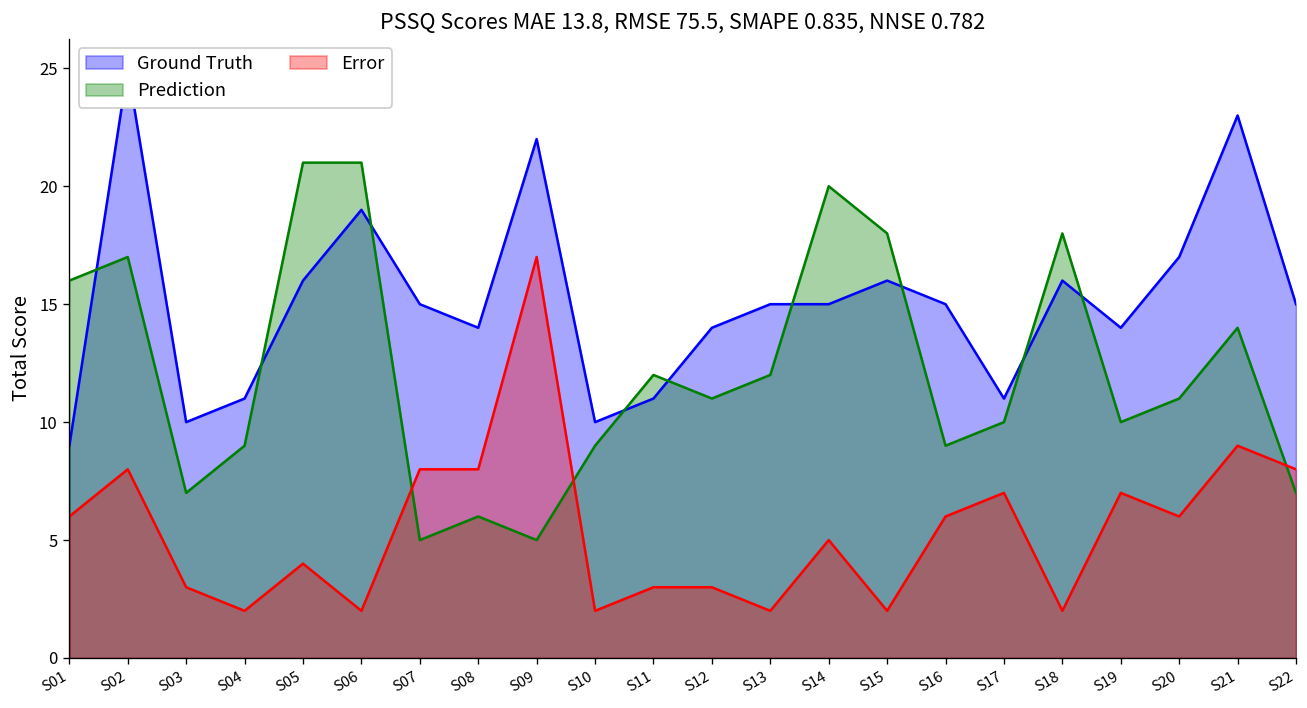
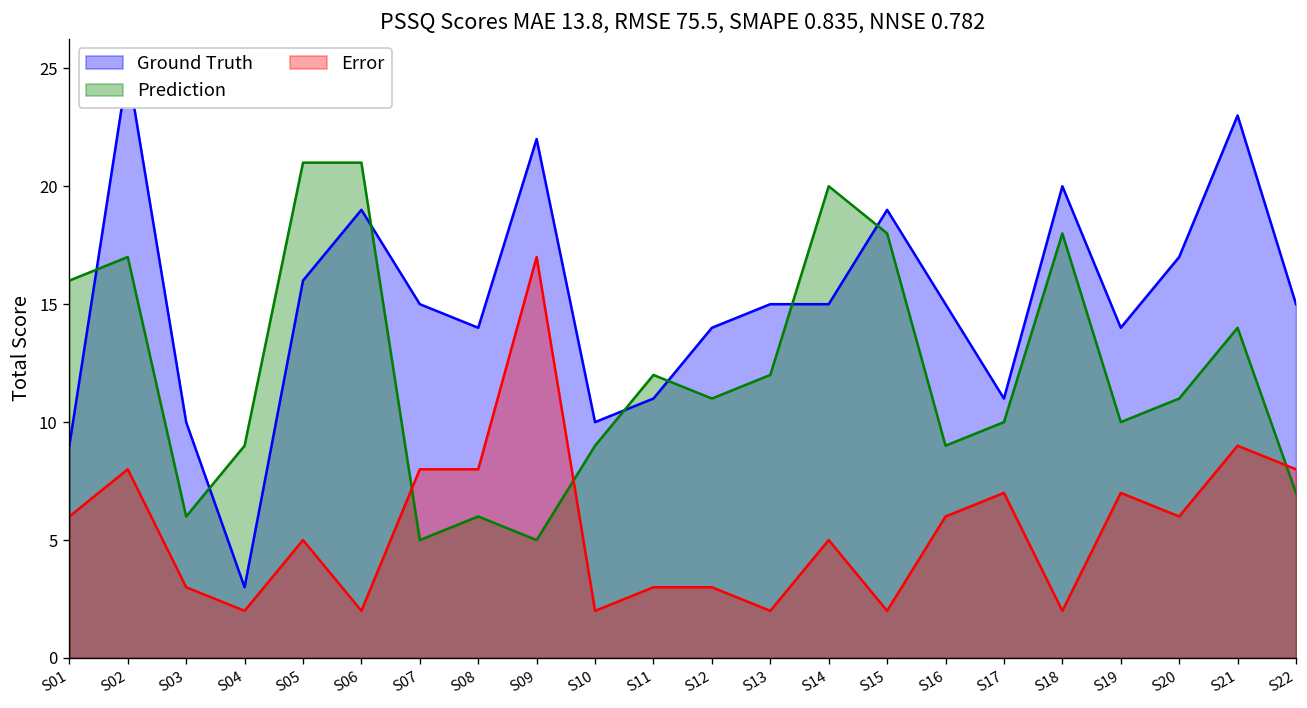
  {
    "Ground Truth": {
      "S01": 9,
      "S03": 10,
-     "S04": 11,
+     "S04": 3,
      "S05": 16,
      "S06": 19,
      "S07": 15,
      "S08": 14,
      "S09": 22,
      "S10": 10,
      "S11": 11,
      "S12": 14,
      "S13": 15,
      "S14": 15,
-     "S15": 16,
+     "S15": 19,
      "S16": 15,
      "S17": 11,
-     "S18": 16,
+     "S18": 20,
      "S19": 14,
      "S20": 17,
      "S21": 23,
      "S22": 15
    },
    "Prediction": {
      "S01": 16,
      "S02": 17,
-     "S03": 7,
+     "S03": 6,
      "S04": 9,
      "S05": 21,
      "S06": 21,
      "S07": 5,
      "S08": 6,
      "S09": 5,
      "S10": 9,
      "S11": 12,
      "S12": 11,
      "S13": 12,
      "S14": 20,
      "S15": 18,
      "S16": 9,
      "S17": 10,
      "S18": 18,
      "S19": 10,
      "S20": 11,
      "S21": 14,
      "S22": 7
    },
    "Error": {
      "S01": 6,
      "S02": 8,
      "S03": 3,
      "S04": 2,
-     "S05": 4,
+     "S05": 5,
      "S06": 2,
      "S07": 8,
      "S08": 8,
      "S09": 17,
      "S10": 2,
      "S11": 3,
      "S12": 3,
      "S13": 2,
      "S14": 5,
      "S15": 2,
      "S16": 6,
      "S17": 7,
      "S18": 2,
      "S19": 7,
      "S20": 6,
      "S21": 9,
      "S22": 8
    }
  }
